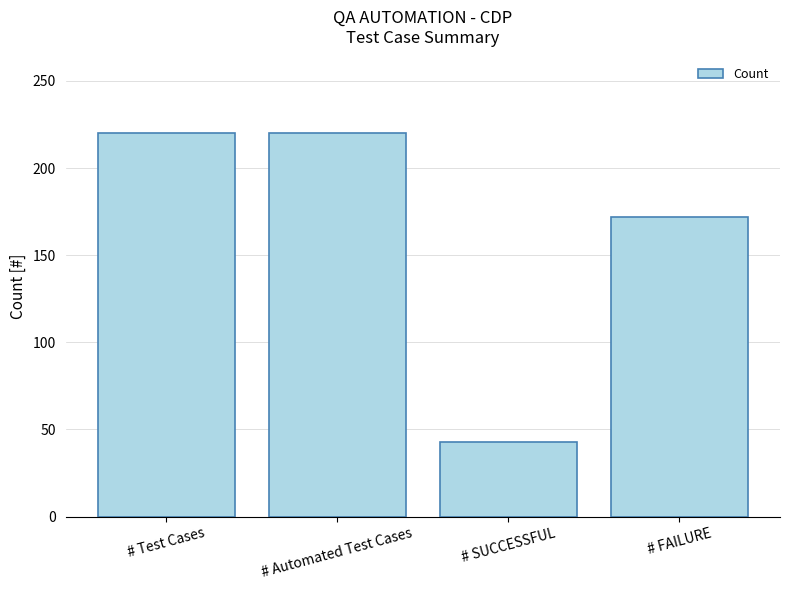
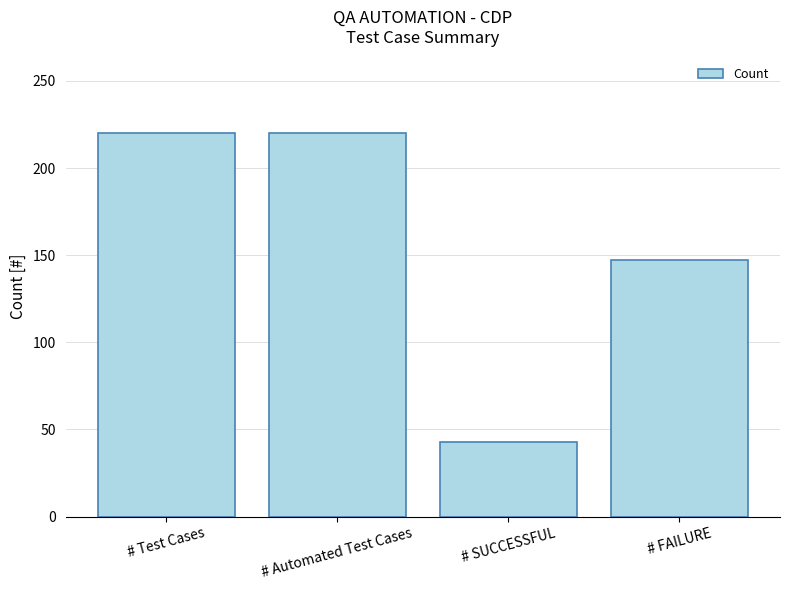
  {
    "# Test Cases": 220,
    "# Automated Test Cases": 220,
    "# SUCCESSFUL": 43,
-   "# FAILURE": 172
+   "# FAILURE": 147
  }
